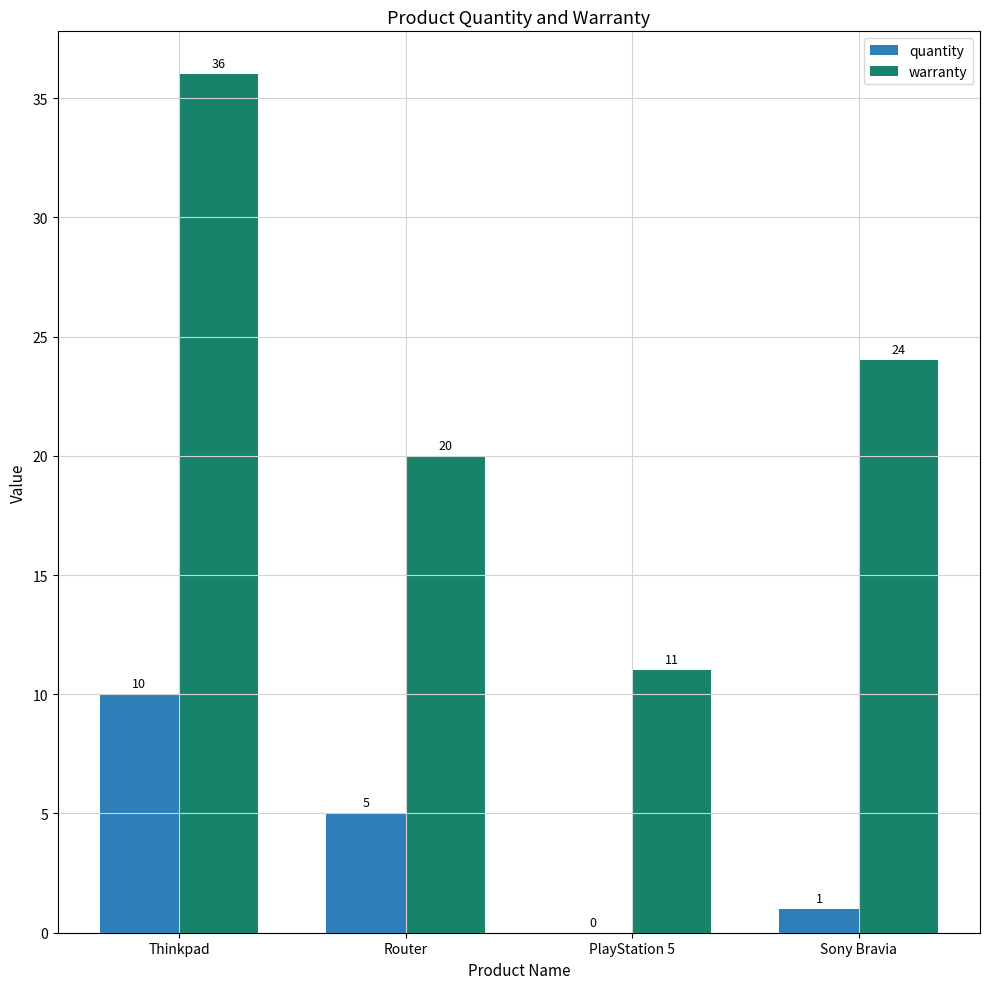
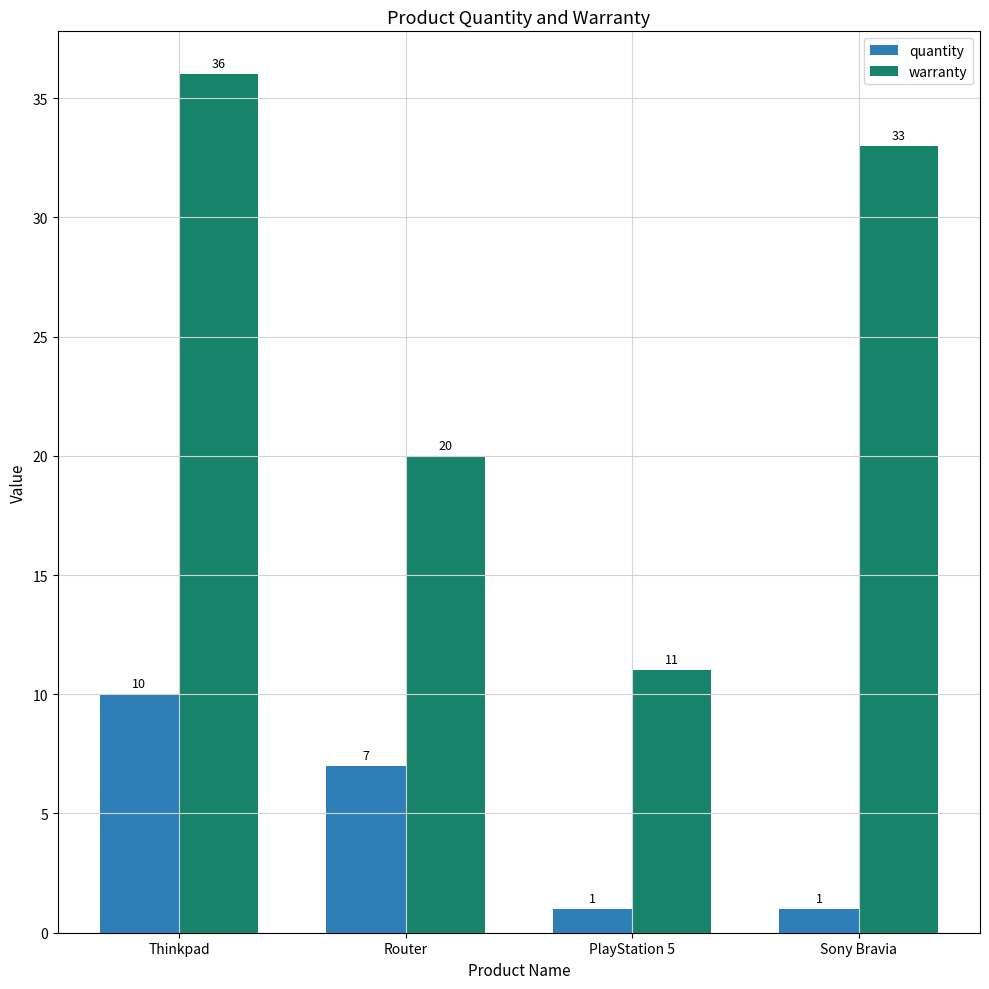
  {
    "quantity": {
      "Thinkpad": 10,
-     "Router": 5,
-     "PlayStation 5": 0,
+     "Router": 7,
+     "PlayStation 5": 1,
      "Sony Bravia": 1
    },
    "warranty": {
      "Thinkpad": 36,
      "Router": 20,
      "PlayStation 5": 11,
-     "Sony Bravia": 24
+     "Sony Bravia": 33
    }
  }
